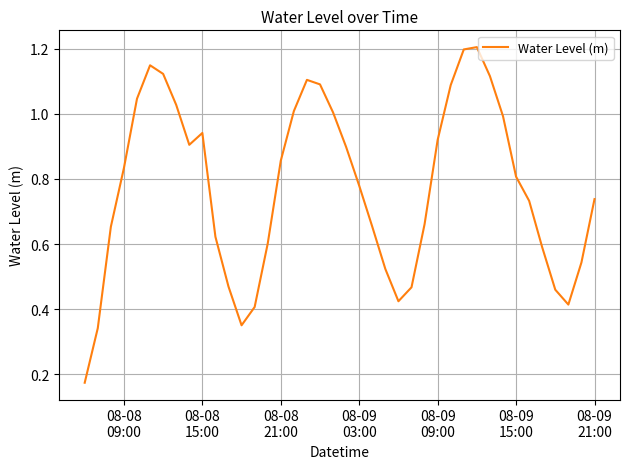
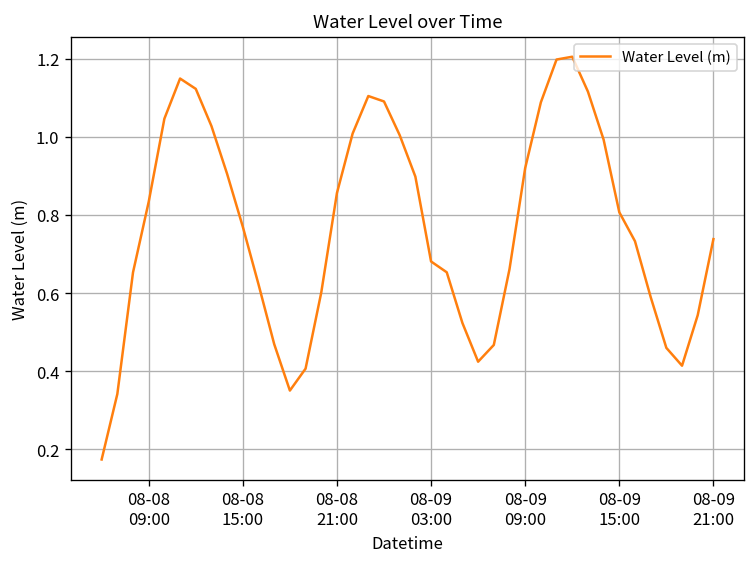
  {
    "08-08 09:00": 0.83,
-   "08-08 15:00": 0.94,
+   "08-08 15:00": 0.77,
    "08-08 21:00": 0.86,
-   "08-09 03:00": 0.78,
+   "08-09 03:00": 0.68,
    "08-09 09:00": 0.92,
    "08-09 15:00": 0.81,
    "08-09 21:00": 0.74
  }
